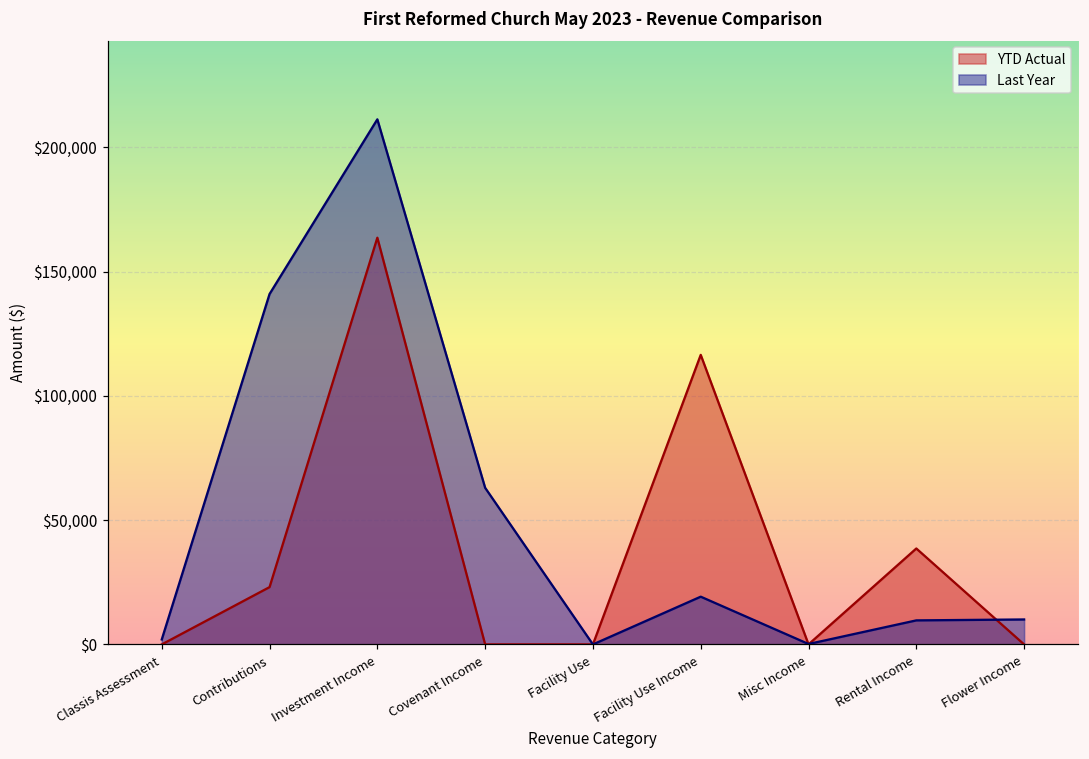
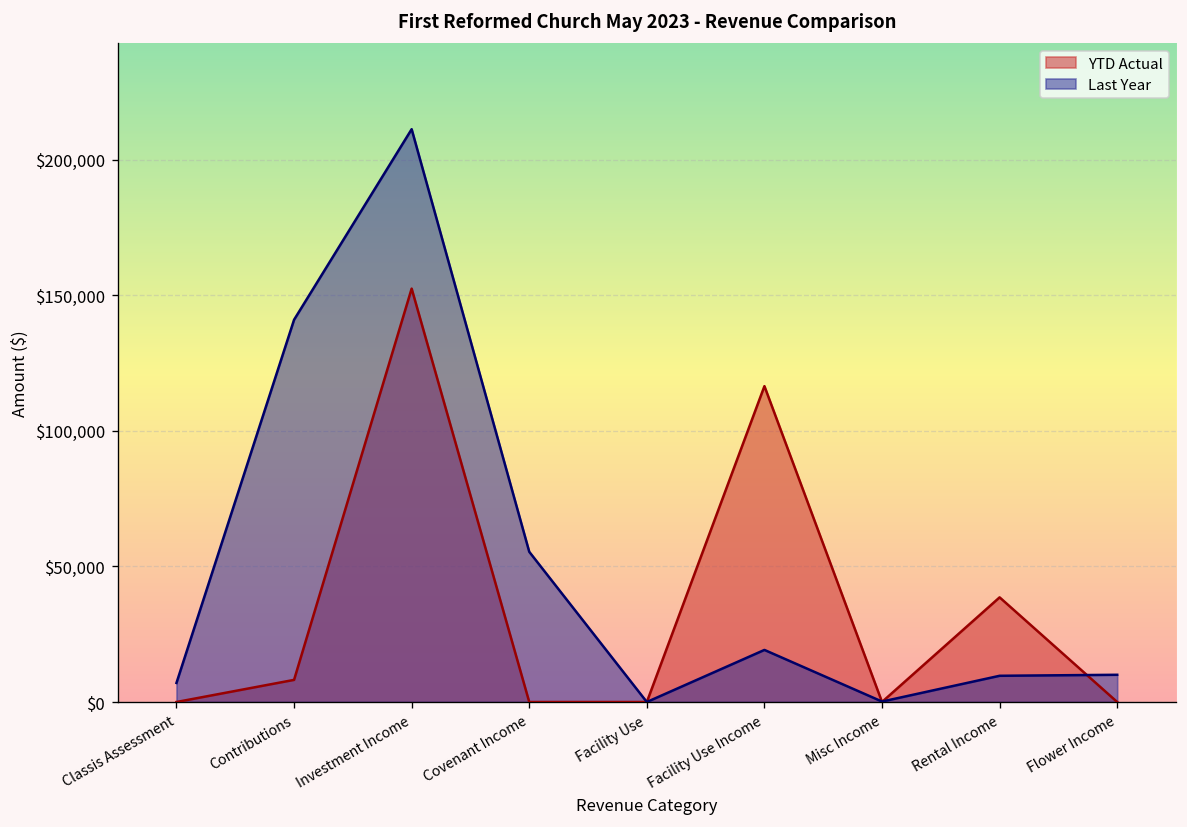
  {
    "YTD Actual": {
      "Classis Assessment": "$0",
-     "Contributions": "$23,000",
-     "Investment Income": "$164,000",
+     "Contributions": "$8,000",
+     "Investment Income": "$152,000",
      "Covenant Income": "$0",
      "Facility Use Income": "$116,000",
      "Rental Income": "$39,000",
      "Flower Income": "$0"
    },
    "Last Year": {
-     "Classis Assessment": "$2,000",
+     "Classis Assessment": "$7,000",
      "Contributions": "$141,000",
      "Investment Income": "$211,000",
-     "Covenant Income": "$63,000",
+     "Covenant Income": "$55,000",
      "Facility Use Income": "$19,000",
      "Rental Income": "$10,000",
      "Flower Income": "$10,000"
    }
  }
